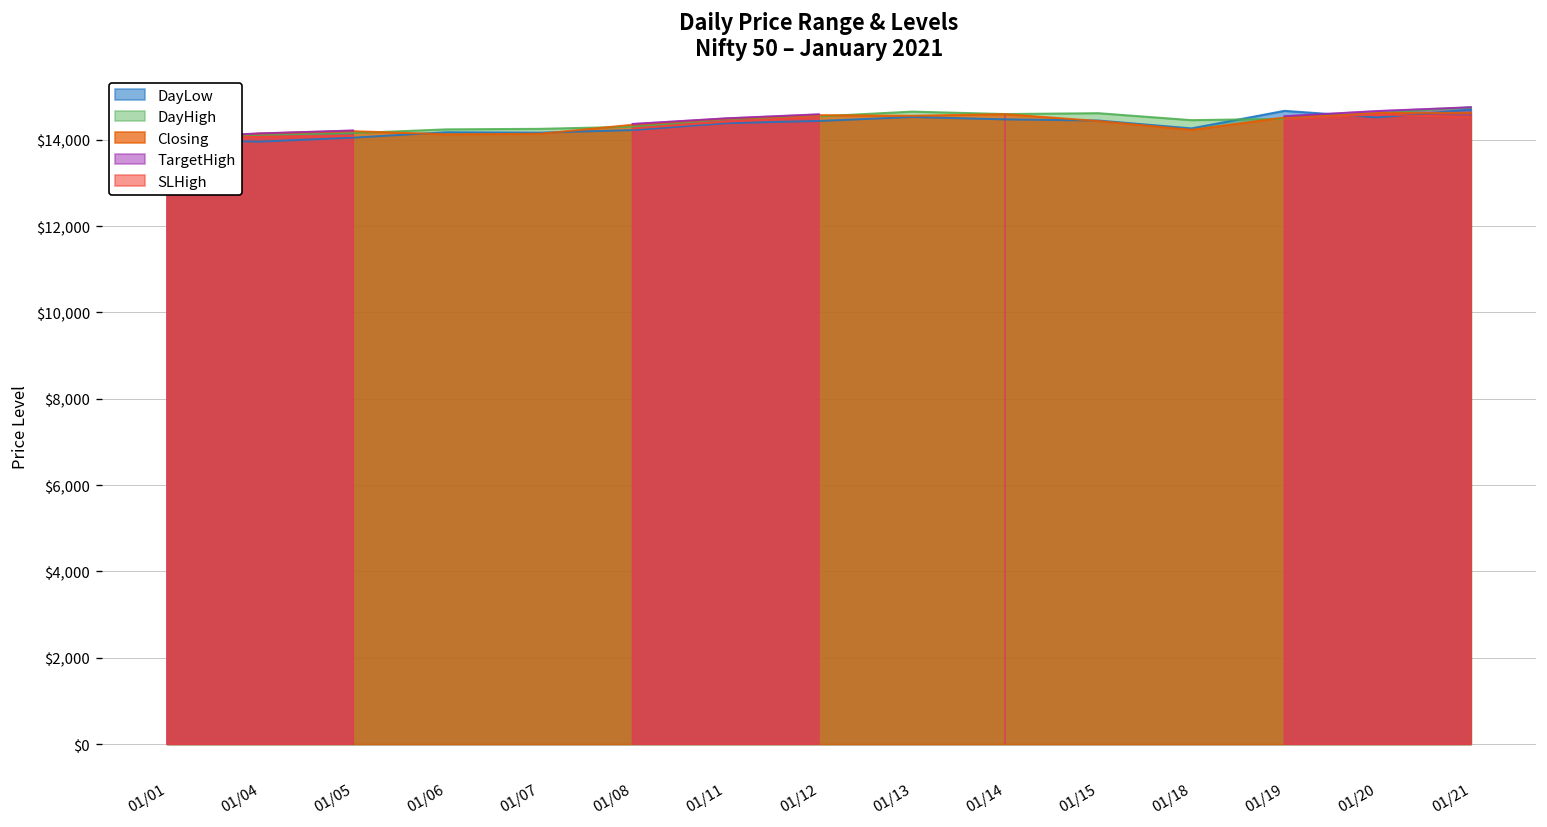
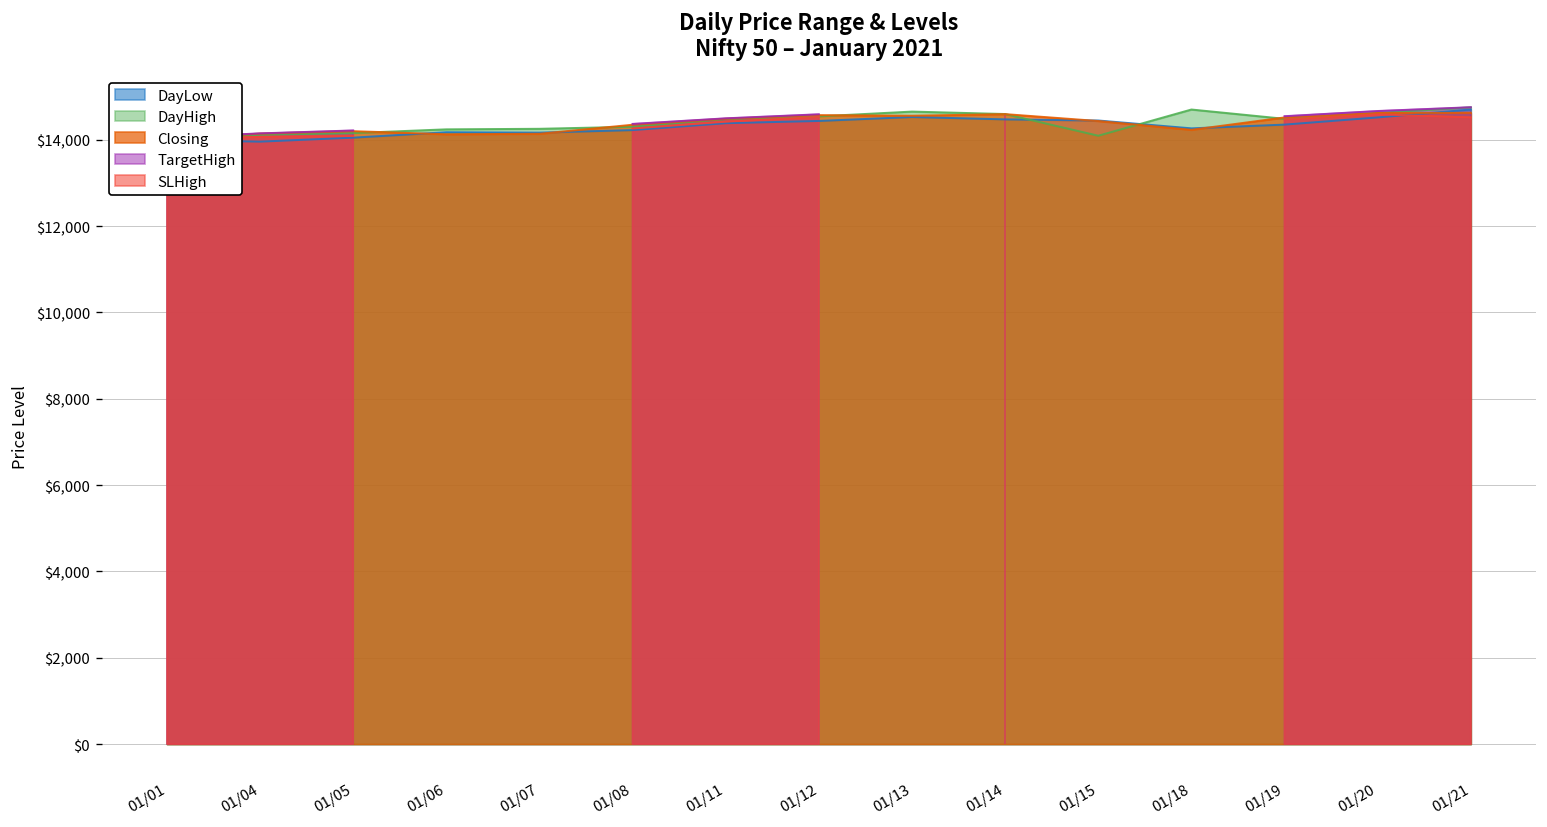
  {
    "DayLow": {
      "01/04": "$14,000",
      "01/12": "$14,400",
      "01/14": "$14,500",
-     "01/19": "$14,700",
+     "01/19": "$14,400",
      "01/20": "$14,500"
    },
    "DayHigh": {
      "01/07": "$14,300",
      "01/13": "$14,700",
-     "01/15": "$14,600",
-     "01/18": "$14,500"
+     "01/15": "$14,100",
+     "01/18": "$14,700"
    },
    "Closing": {
      "01/21": "$14,600"
    }
  }
